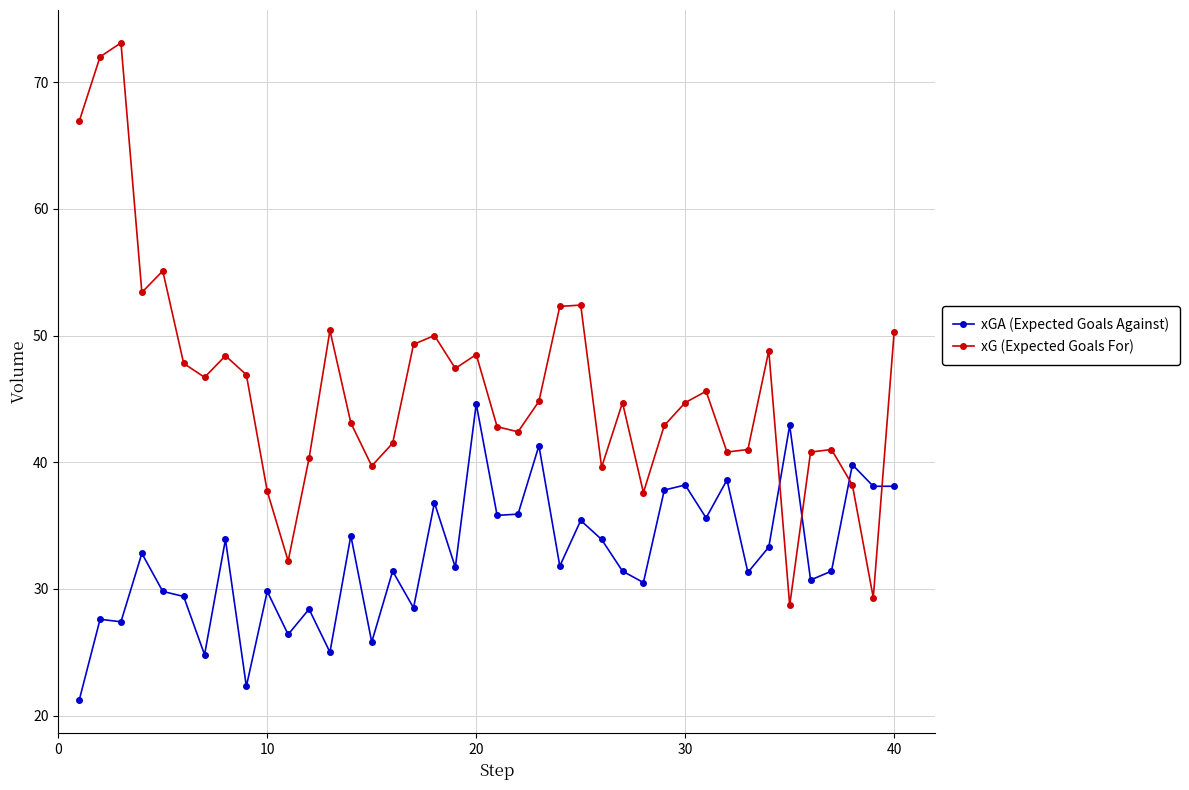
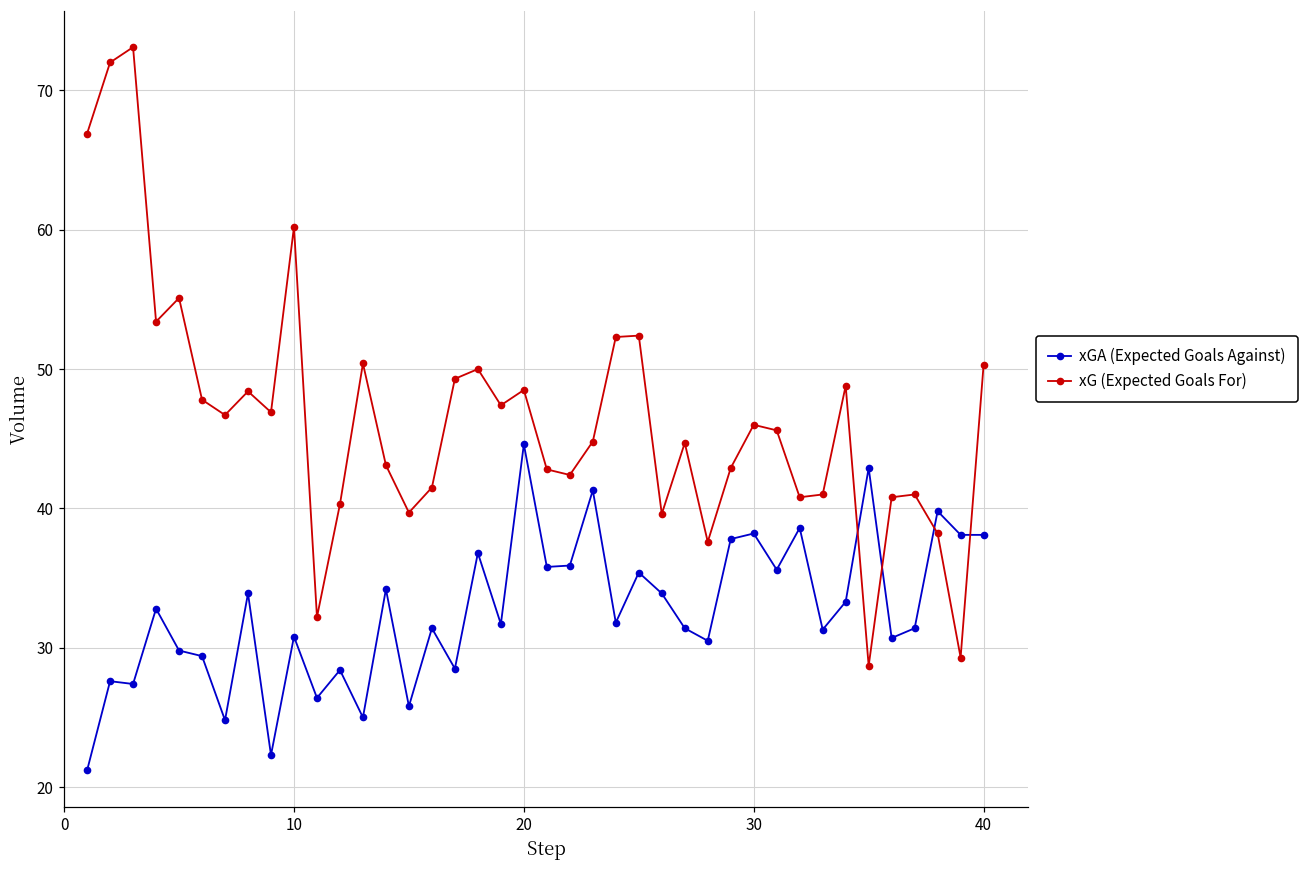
  {
    "xGA (Expected Goals Against)": {
-     "10": 29.8,
+     "10": 30.8,
      "20": 44.6,
      "30": 38.2,
      "40": 38.1
    },
    "xG (Expected Goals For)": {
-     "10": 37.7,
+     "10": 60.2,
      "20": 48.5,
-     "30": 44.7,
+     "30": 46.0,
      "40": 50.3
    }
  }
